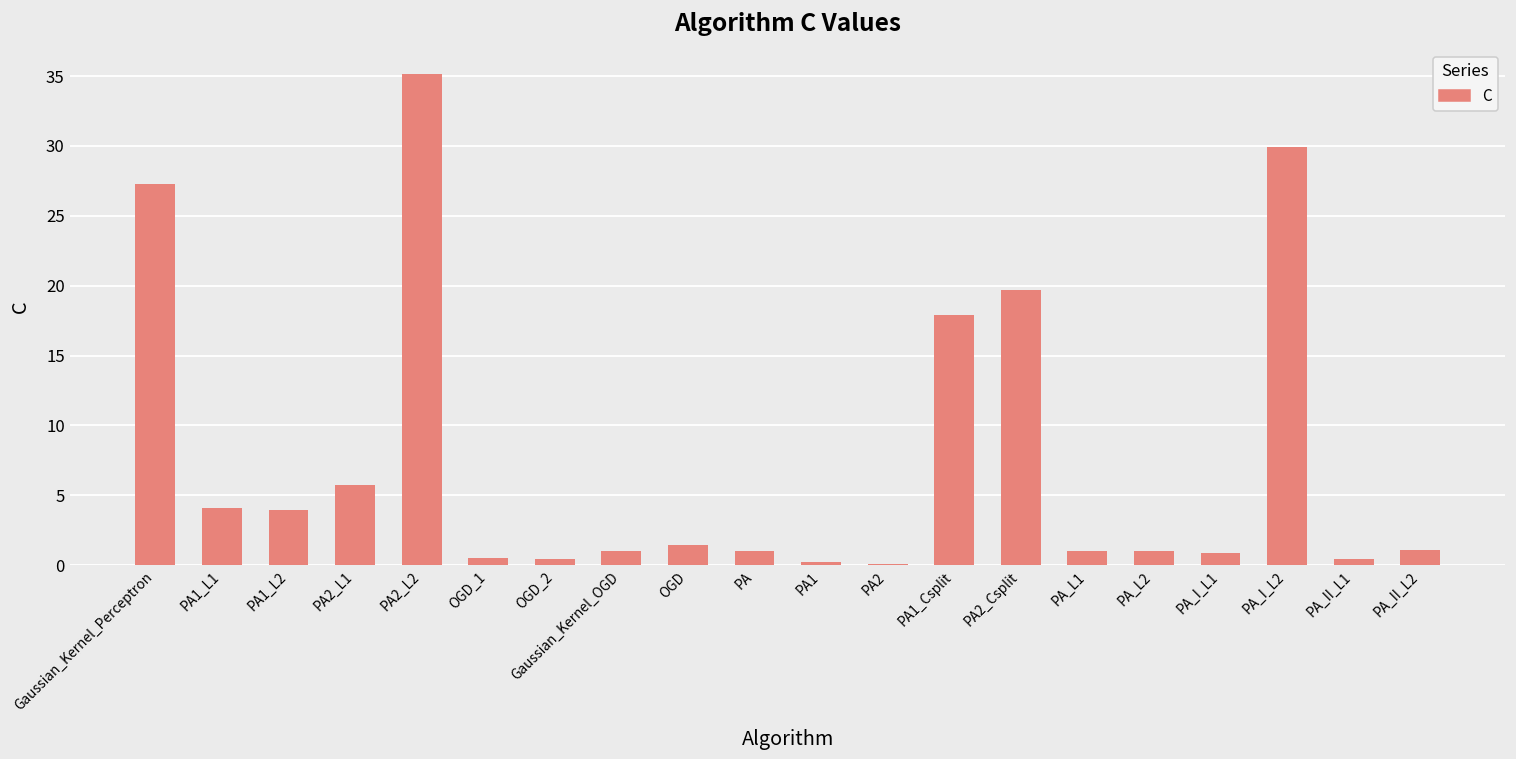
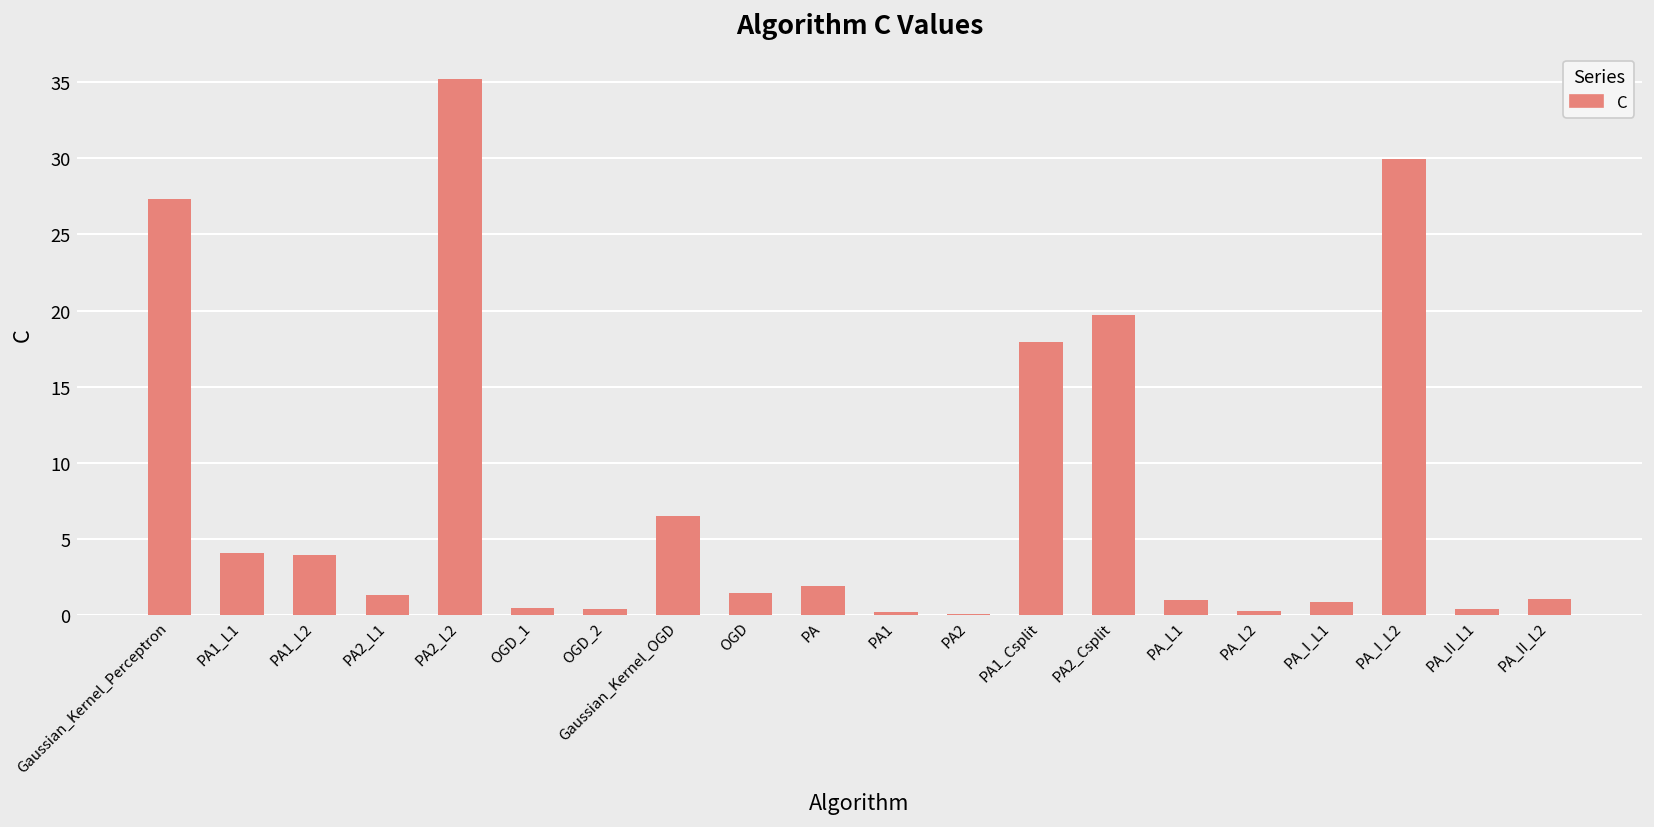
  {
    "Gaussian_Kernel_Perceptron": 27.3,
    "PA1_L1": 4.1,
    "PA1_L2": 4.0,
-   "PA2_L1": 5.7,
+   "PA2_L1": 1.3,
    "PA2_L2": 35.2,
    "OGD_1": 0.5,
    "OGD_2": 0.5,
-   "Gaussian_Kernel_OGD": 1.0,
+   "Gaussian_Kernel_OGD": 6.5,
    "OGD": 1.5,
-   "PA": 1.0,
+   "PA": 1.9,
    "PA1": 0.2,
    "PA1_Csplit": 17.9,
    "PA2_Csplit": 19.7,
    "PA_L1": 1.0,
-   "PA_L2": 1.0,
+   "PA_L2": 0.3,
    "PA_I_L1": 0.9,
    "PA_I_L2": 29.9,
    "PA_II_L1": 0.4,
    "PA_II_L2": 1.1
  }
